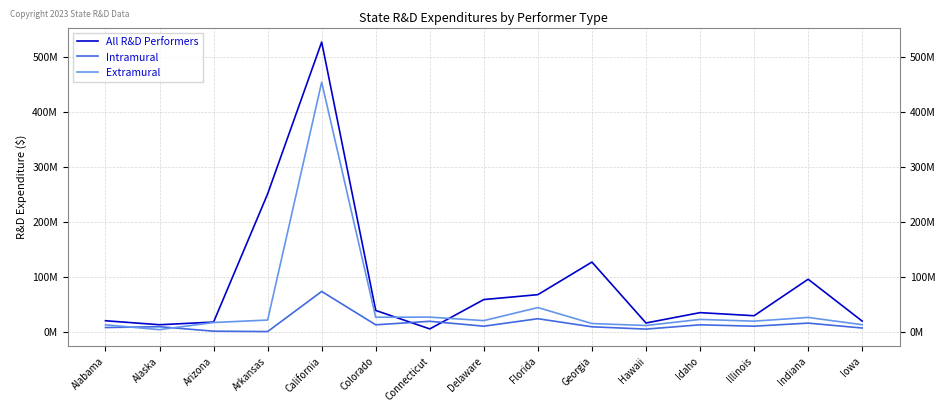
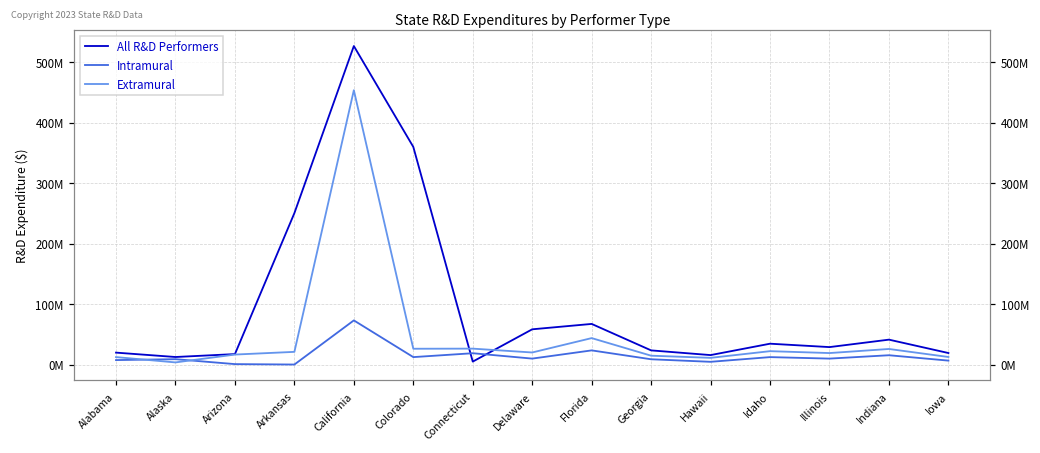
  {
    "All R&D Performers": {
      "Alabama": 20000000,
      "Arkansas": 250000000,
      "California": 530000000,
-     "Colorado": 40000000,
+     "Colorado": 360000000,
      "Connecticut": 0,
      "Delaware": 60000000,
      "Florida": 70000000,
-     "Georgia": 130000000,
+     "Georgia": 20000000,
      "Idaho": 30000000,
      "Illinois": 30000000,
-     "Indiana": 100000000,
+     "Indiana": 40000000,
      "Iowa": 20000000
    }
  }
